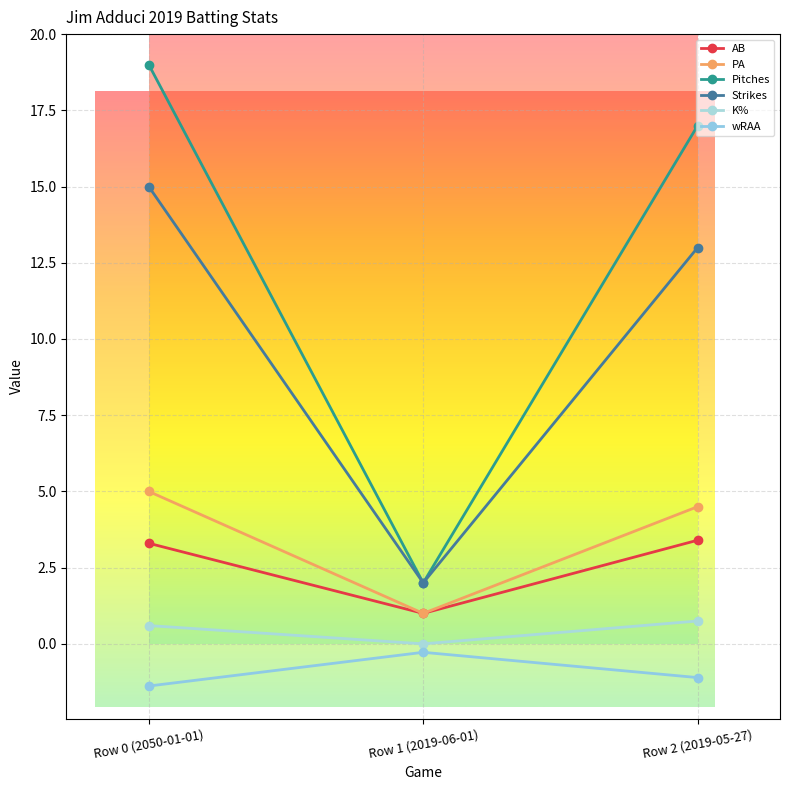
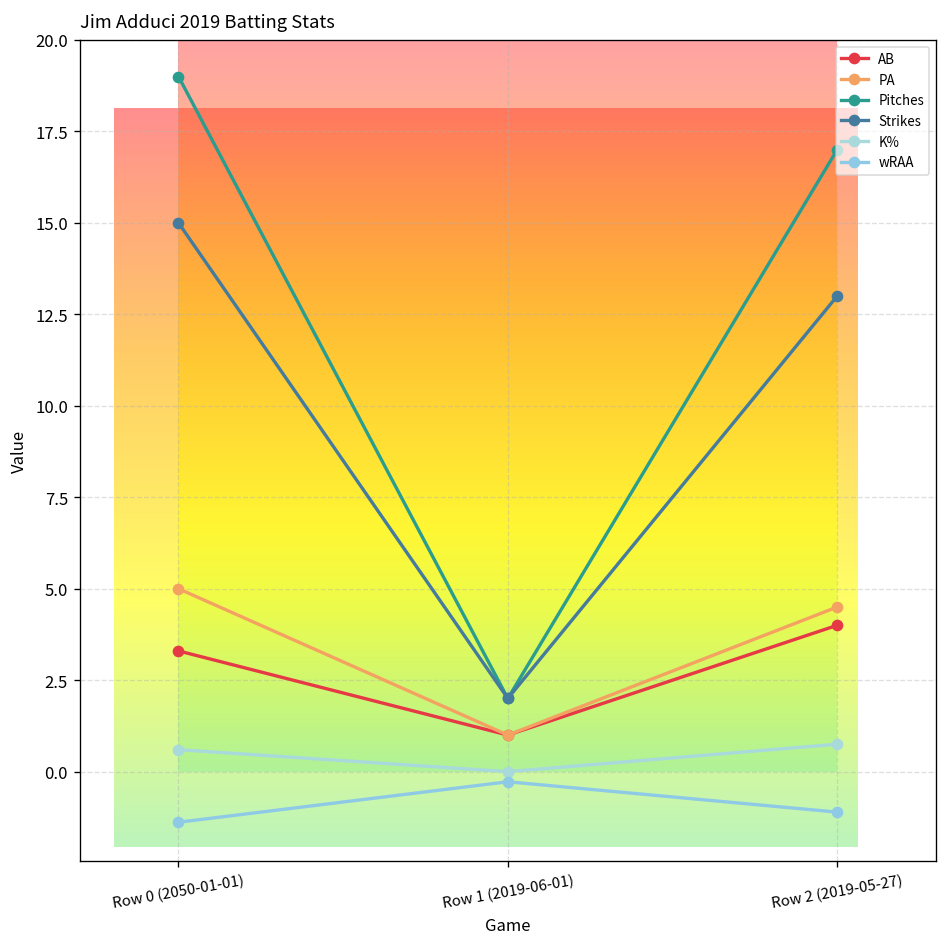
  {
    "AB": {
      "Row 0 (2050-01-01)": 3.3,
-     "Row 2 (2019-05-27)": 3.4
+     "Row 2 (2019-05-27)": 4.0
    },
    "PA": {
      "Row 0 (2050-01-01)": 5.0,
      "Row 2 (2019-05-27)": 4.5
    }
  }
